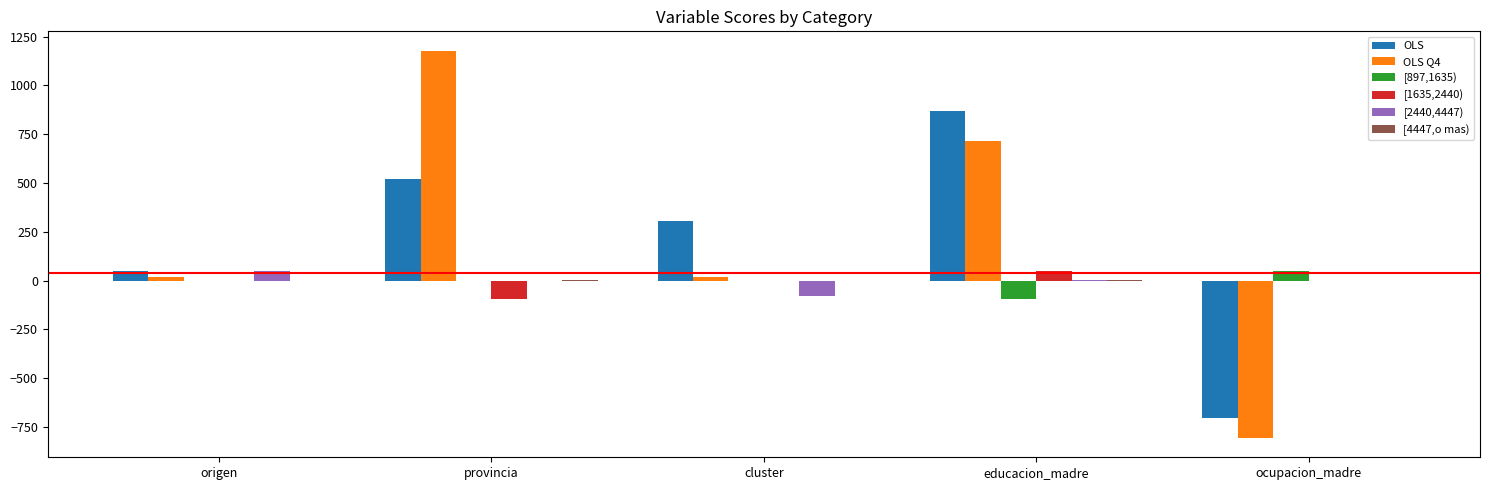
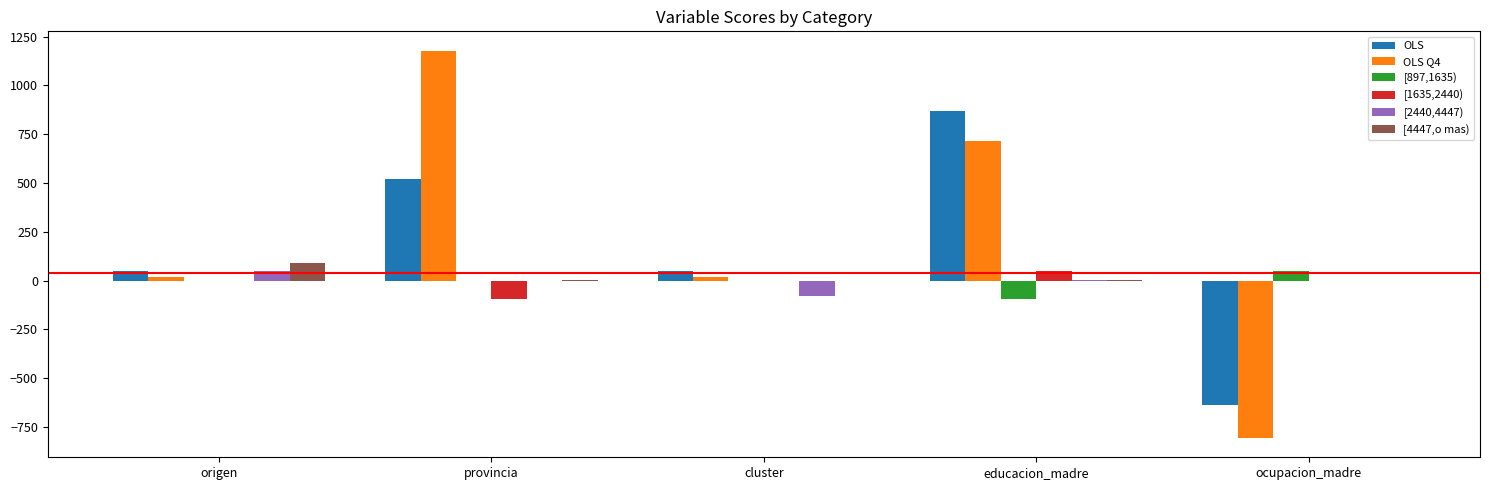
  {
    "OLS": {
      "origen": 50,
      "provincia": 520,
-     "cluster": 300,
+     "cluster": 50,
      "educacion_madre": 870,
-     "ocupacion_madre": -700
+     "ocupacion_madre": -640
    },
    "OLS Q4": {
      "origen": 20,
      "provincia": 1180,
      "cluster": 20,
      "educacion_madre": 710,
      "ocupacion_madre": -810
    },
    "[897,1635)": {
      "educacion_madre": -90,
      "ocupacion_madre": 50
    },
    "[1635,2440)": {
      "provincia": -90,
      "educacion_madre": 50
    },
    "[2440,4447)": {
      "origen": 50,
      "cluster": -80
    },
    "[4447,o mas)": {
-     "origen": 0
+     "origen": 90
    }
  }
